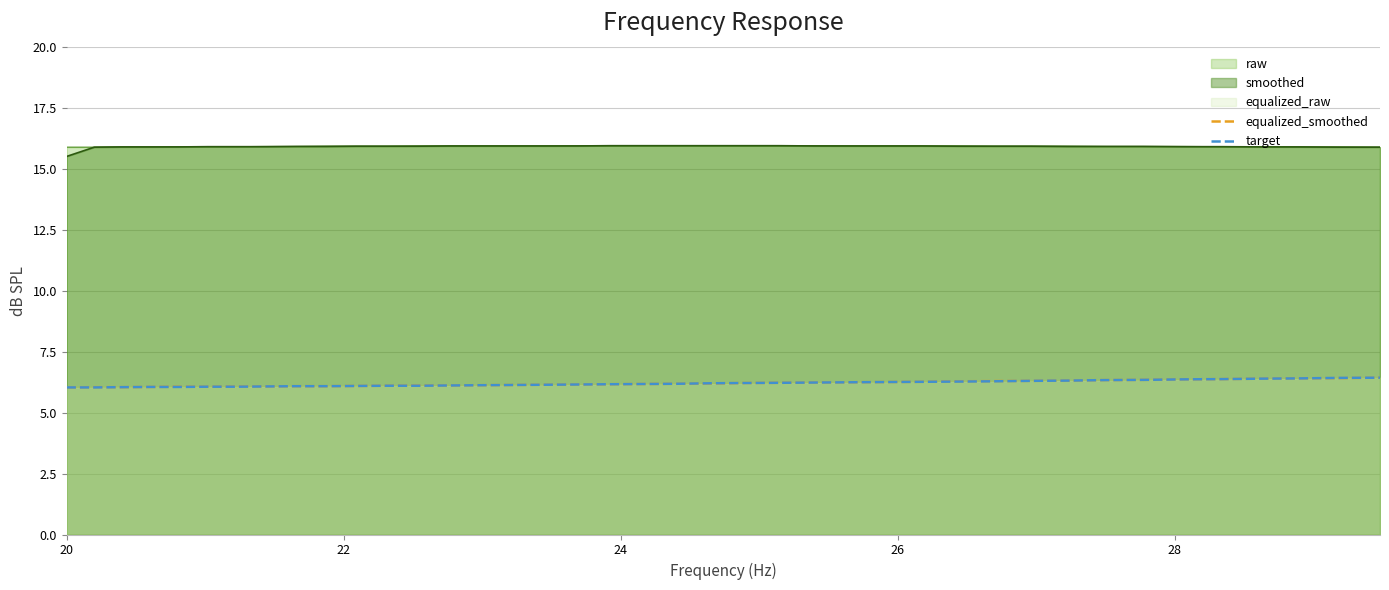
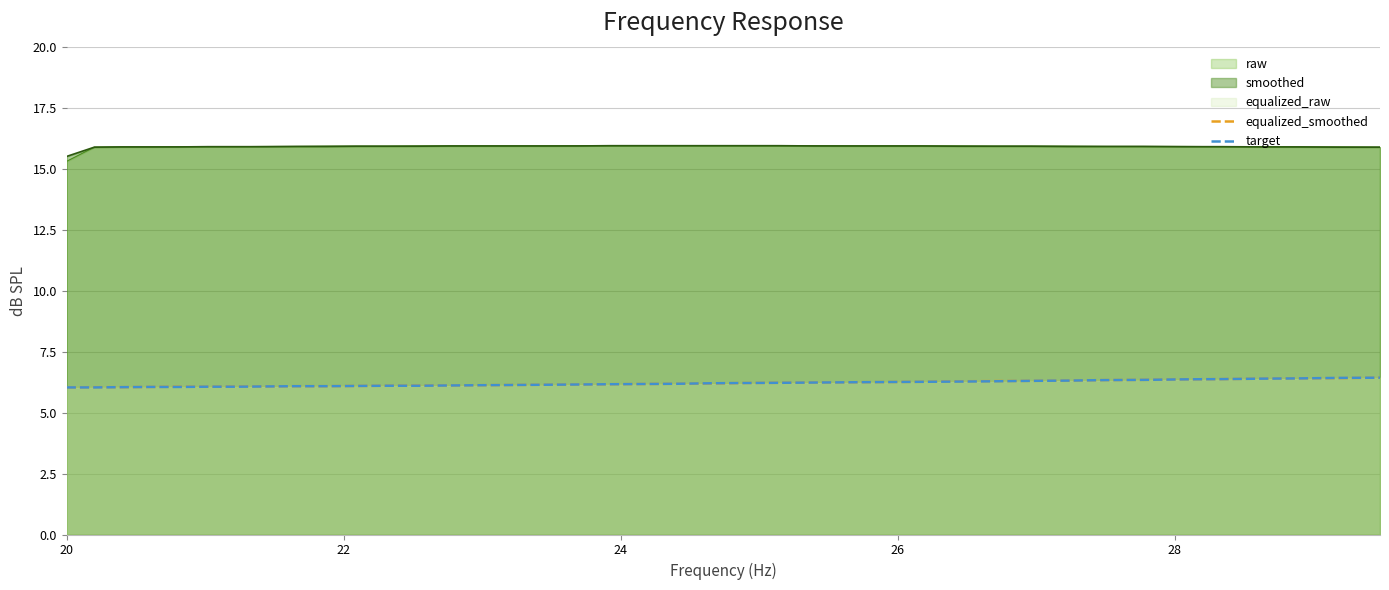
  {
    "raw": {
-     "20": 15.9
+     "20": 15.3
    },
    "smoothed": {
      "20": 15.5
    }
  }
